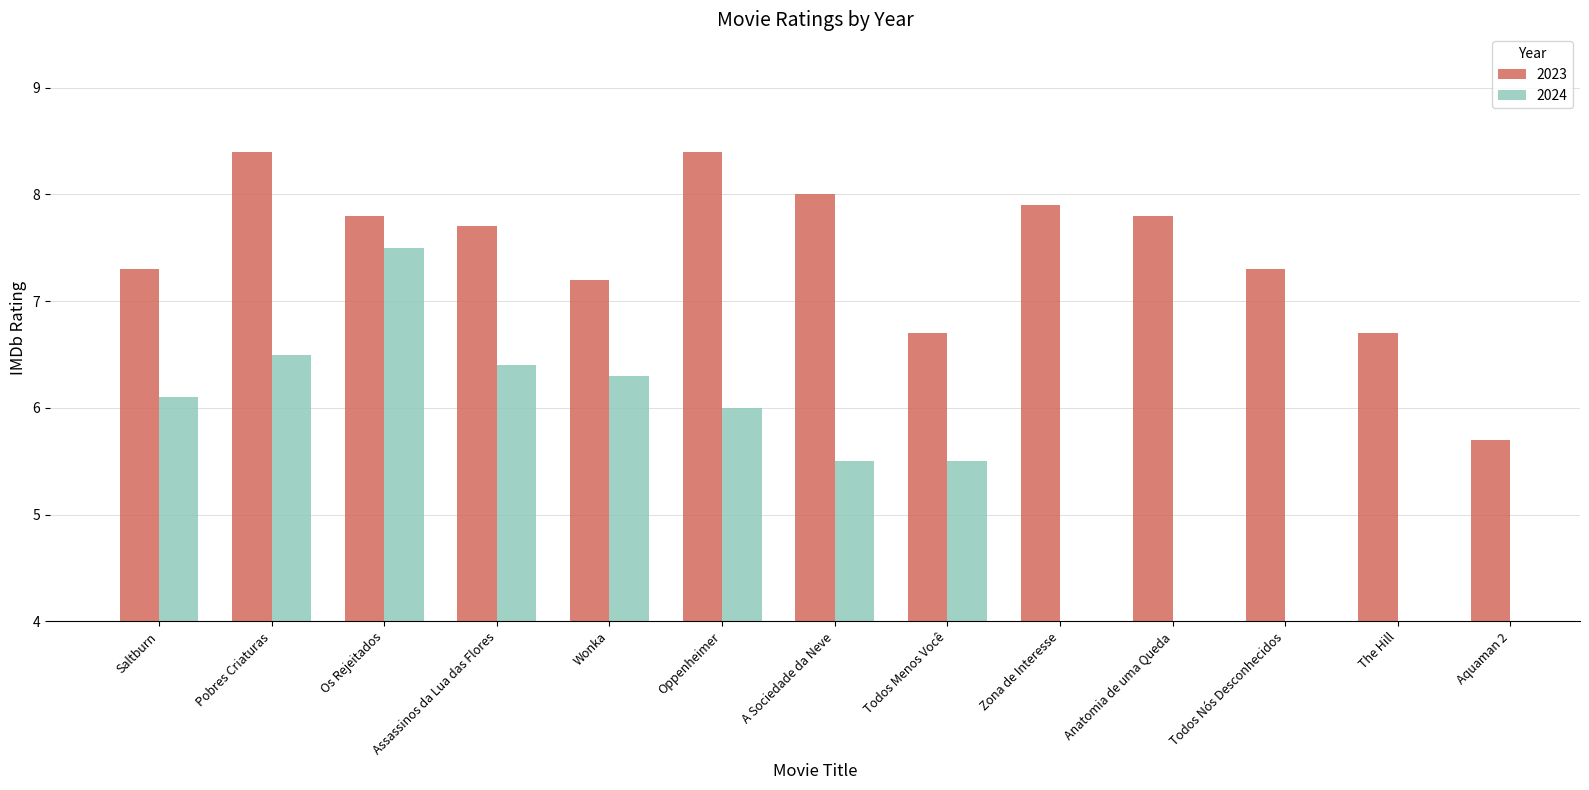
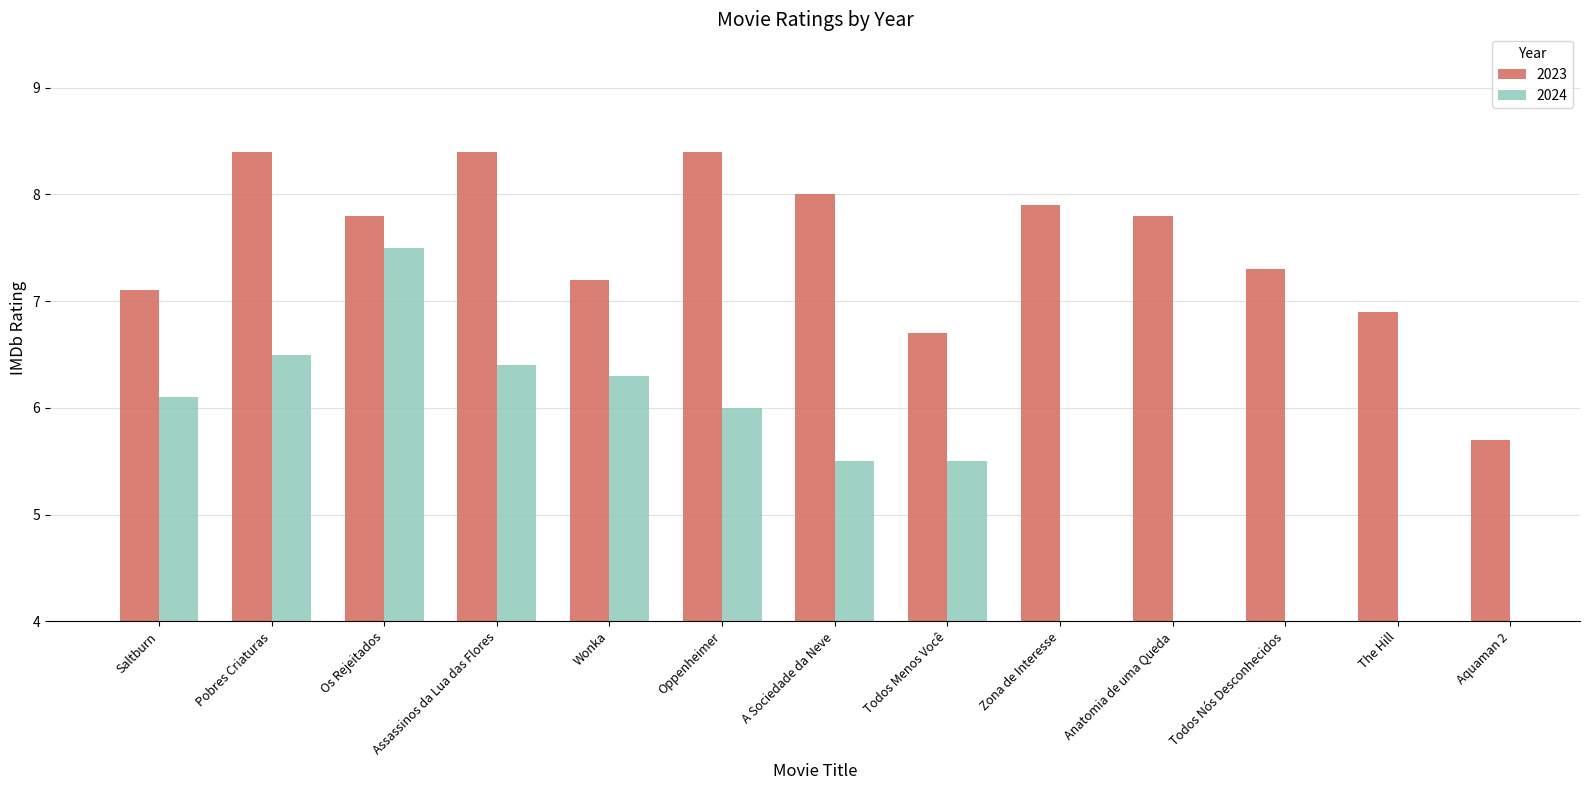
  {
    "2023": {
-     "Saltburn": 7.3,
+     "Saltburn": 7.1,
      "Pobres Criaturas": 8.4,
      "Os Rejeitados": 7.8,
-     "Assassinos da Lua das Flores": 7.7,
+     "Assassinos da Lua das Flores": 8.4,
      "Wonka": 7.2,
      "Oppenheimer": 8.4,
      "A Sociedade da Neve": 8.0,
      "Todos Menos Você": 6.7,
      "Zona de Interesse": 7.9,
      "Anatomia de uma Queda": 7.8,
      "Todos Nós Desconhecidos": 7.3,
-     "The Hill": 6.7,
+     "The Hill": 6.9,
      "Aquaman 2": 5.7
    }
  }
